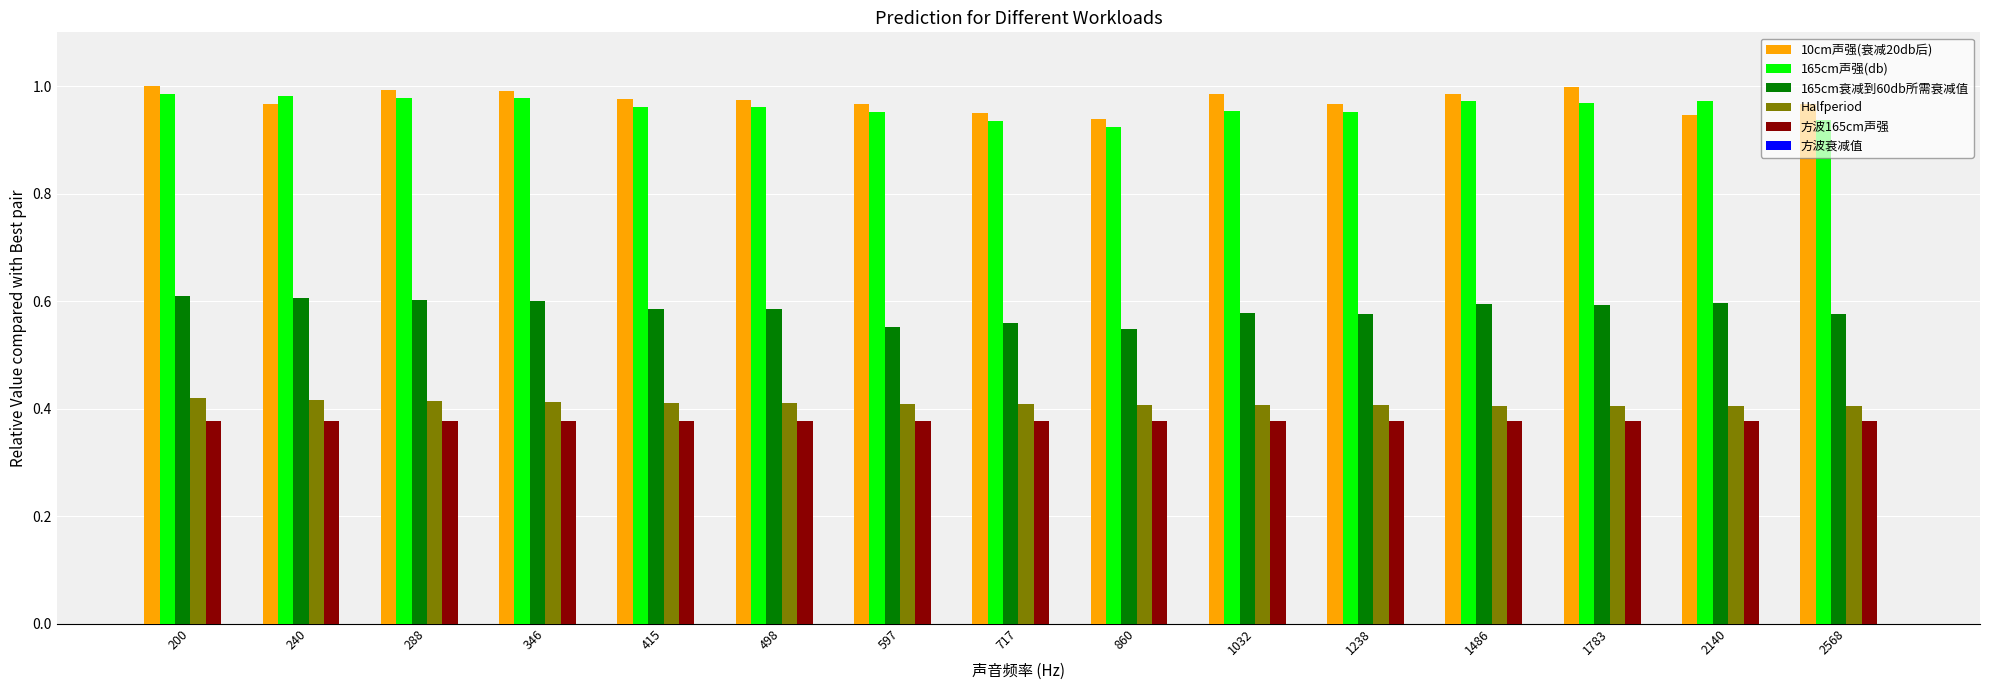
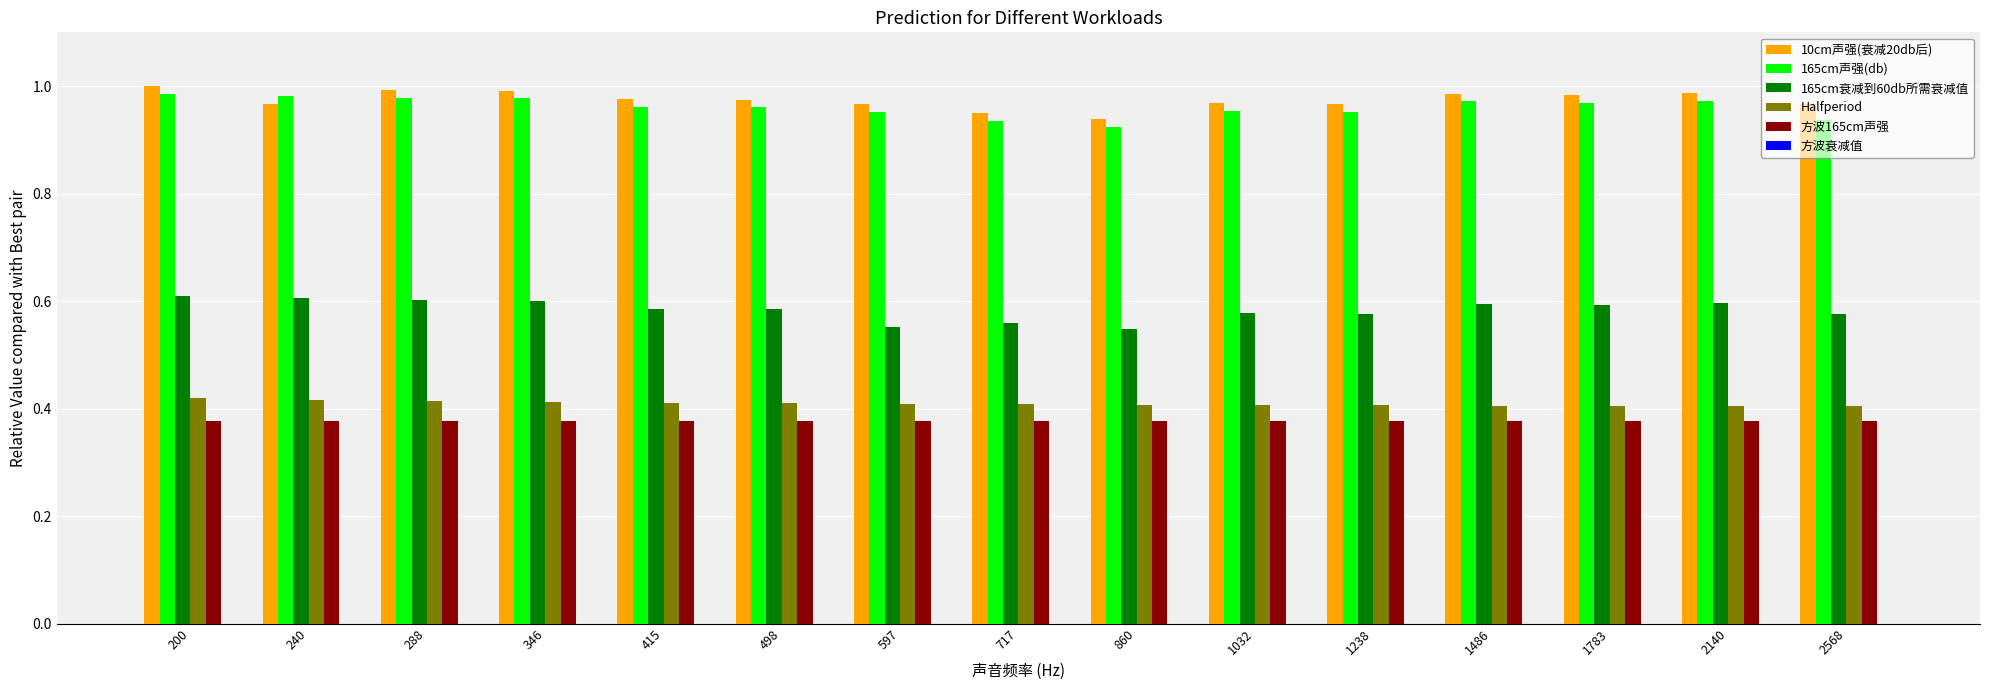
  {
    "10cm声强(衰减20db后)": {
      "200": 1.00,
      "240": 0.97,
      "288": 0.99,
      "346": 0.99,
      "415": 0.98,
      "498": 0.97,
      "597": 0.97,
      "717": 0.95,
      "860": 0.94,
-     "1032": 0.99,
+     "1032": 0.97,
      "1238": 0.97,
      "1486": 0.99,
-     "1783": 1.00,
-     "2140": 0.95
+     "1783": 0.98,
+     "2140": 0.99
    },
    "165cm声强(db)": {
      "200": 0.99,
      "240": 0.98,
      "288": 0.98,
      "346": 0.98,
      "415": 0.96,
      "498": 0.96,
      "597": 0.95,
      "717": 0.93,
      "860": 0.92,
      "1032": 0.95,
      "1238": 0.95,
      "1486": 0.97,
      "1783": 0.97,
      "2140": 0.97
    },
    "165cm衰减到60db所需衰减值": {
      "200": 0.61,
      "240": 0.61,
      "288": 0.60,
      "346": 0.60,
      "415": 0.59,
      "498": 0.58,
      "597": 0.55,
      "717": 0.56,
      "860": 0.55,
      "1032": 0.58,
      "1238": 0.58,
      "1486": 0.60,
      "1783": 0.59,
      "2140": 0.60,
      "2568": 0.58
    },
    "Halfperiod": {
      "200": 0.42,
      "240": 0.42,
      "288": 0.41,
      "346": 0.41,
      "415": 0.41,
      "498": 0.41,
      "597": 0.41,
      "717": 0.41,
      "860": 0.41,
      "1032": 0.41,
      "1238": 0.41,
      "1486": 0.41,
      "1783": 0.41,
      "2140": 0.41,
      "2568": 0.40
    },
    "方波165cm声强": {
      "200": 0.38,
      "240": 0.38,
      "288": 0.38,
      "346": 0.38,
      "415": 0.38,
      "498": 0.38,
      "597": 0.38,
      "717": 0.38,
      "860": 0.38,
      "1032": 0.38,
      "1238": 0.38,
      "1486": 0.38,
      "1783": 0.38,
      "2140": 0.38,
      "2568": 0.38
    },
    "方波衰减值": {
      "200": 0.00,
      "240": 0.00,
      "288": 0.00,
      "346": 0.00,
      "415": 0.00,
      "498": 0.00,
      "597": 0.00,
      "717": 0.00,
      "860": 0.00,
      "1032": 0.00,
      "1238": 0.00,
      "1486": 0.00,
      "1783": 0.00,
      "2140": 0.00,
      "2568": 0.00
    }
  }
